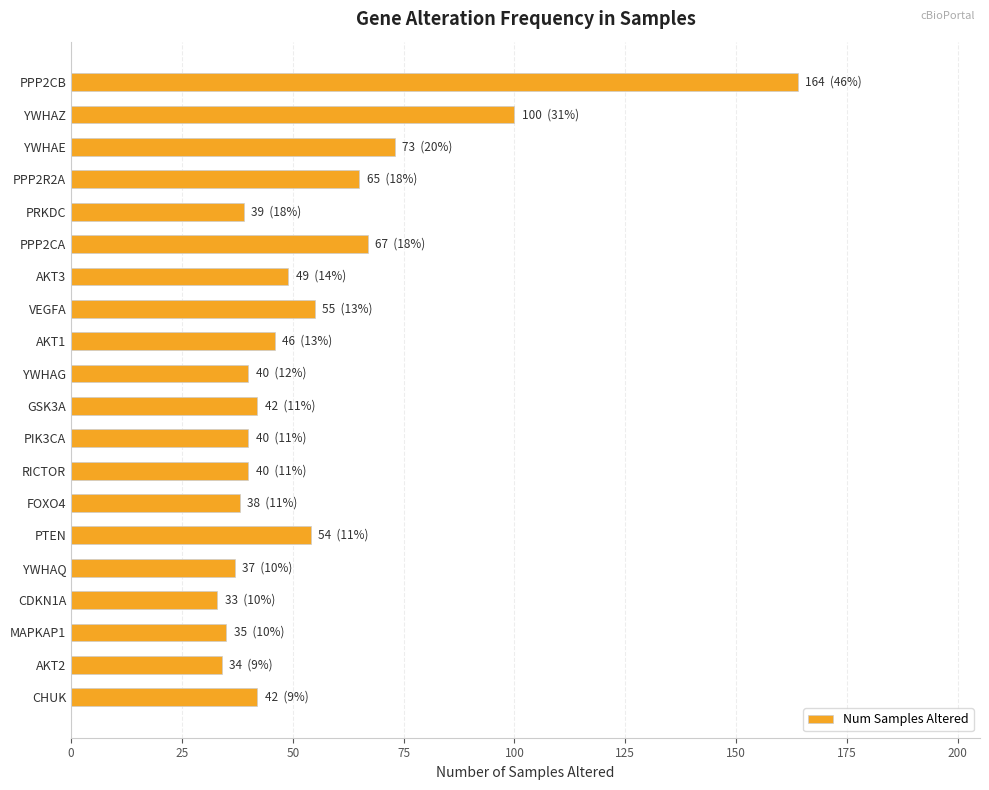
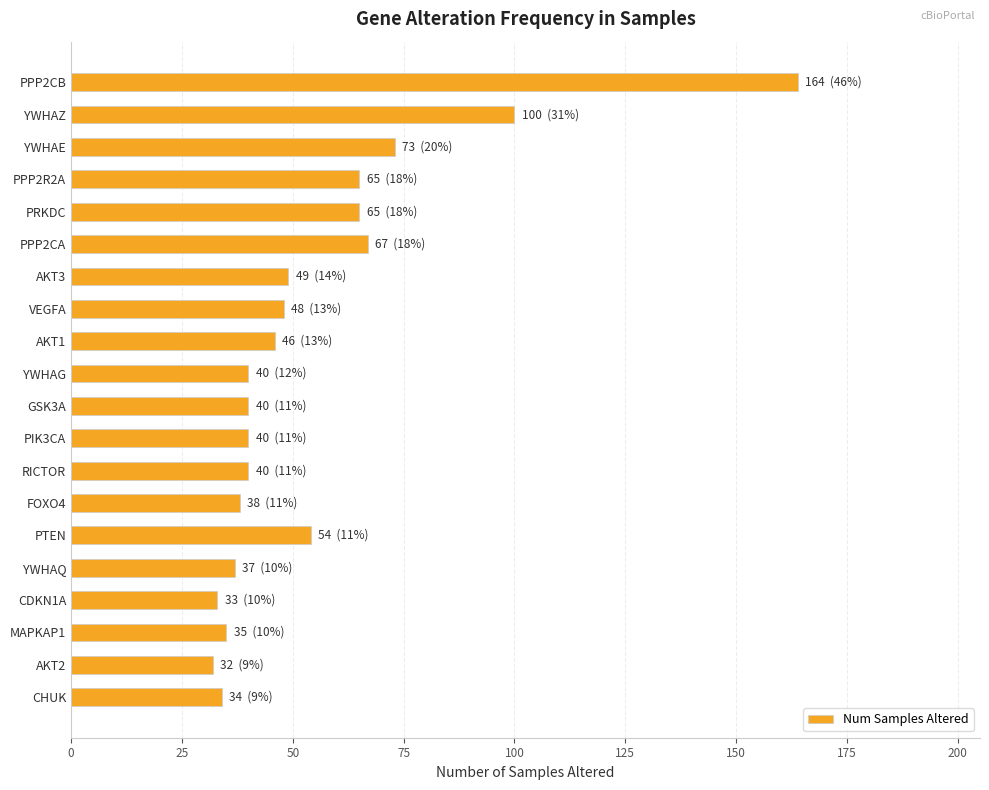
  {
    "PPP2CB": 164,
    "YWHAZ": 100,
    "YWHAE": 73,
    "PPP2R2A": 65,
-   "PRKDC": 39,
+   "PRKDC": 65,
    "PPP2CA": 67,
    "AKT3": 49,
-   "VEGFA": 55,
+   "VEGFA": 48,
    "AKT1": 46,
    "YWHAG": 40,
-   "GSK3A": 42,
+   "GSK3A": 40,
    "PIK3CA": 40,
    "RICTOR": 40,
    "FOXO4": 38,
    "PTEN": 54,
    "YWHAQ": 37,
    "CDKN1A": 33,
    "MAPKAP1": 35,
-   "AKT2": 34,
-   "CHUK": 42
+   "AKT2": 32,
+   "CHUK": 34
  }
